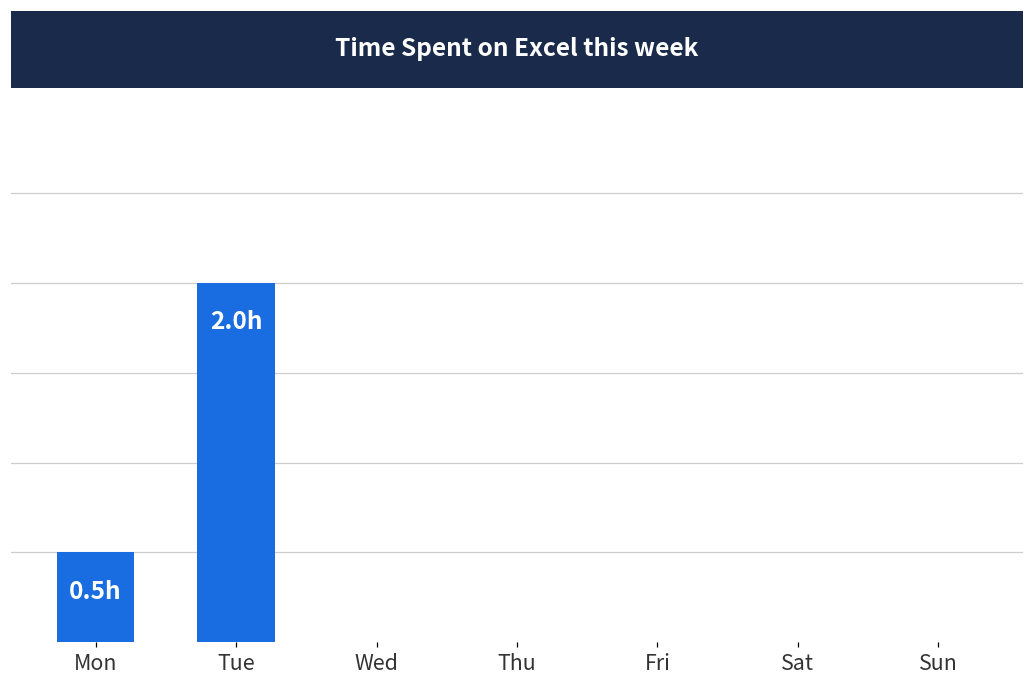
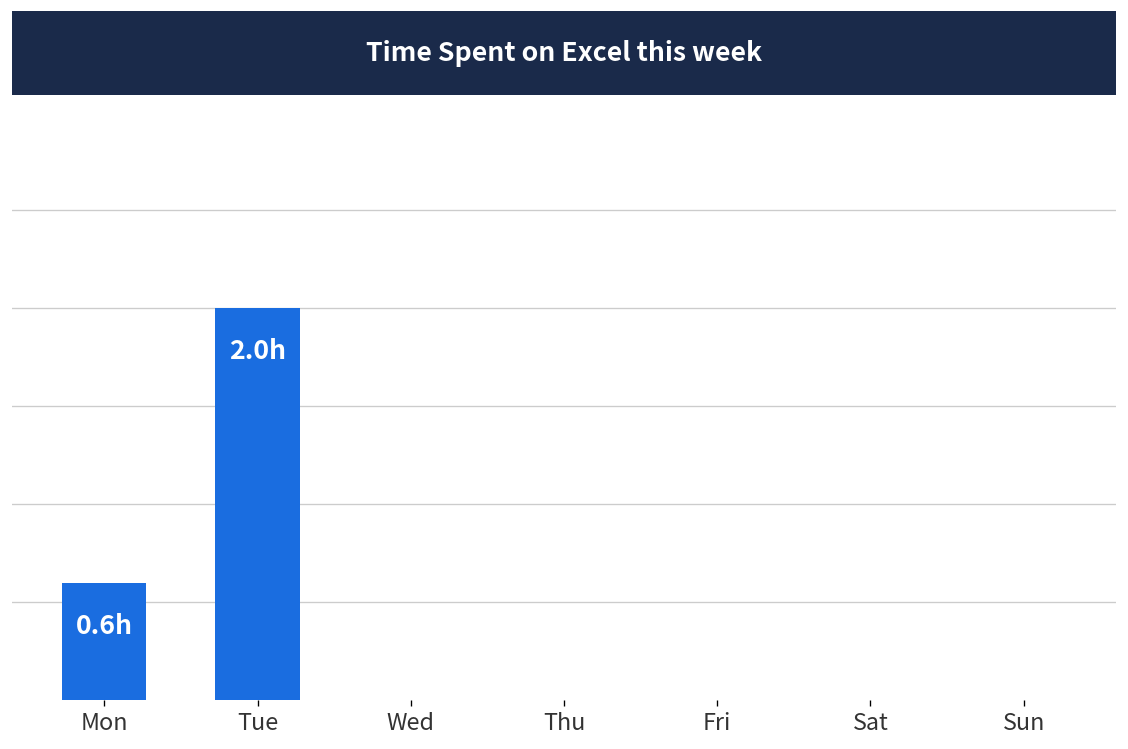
  {
-   "Mon": "0.5h",
+   "Mon": "0.6h",
    "Tue": "2.0h"
  }
